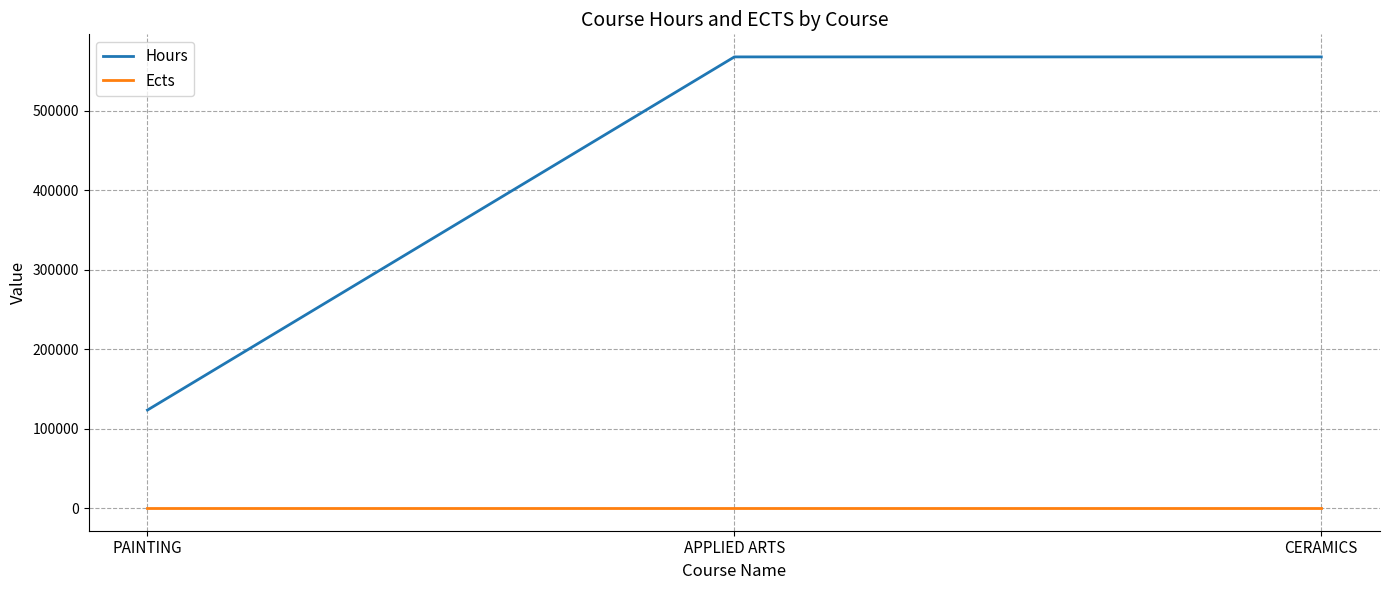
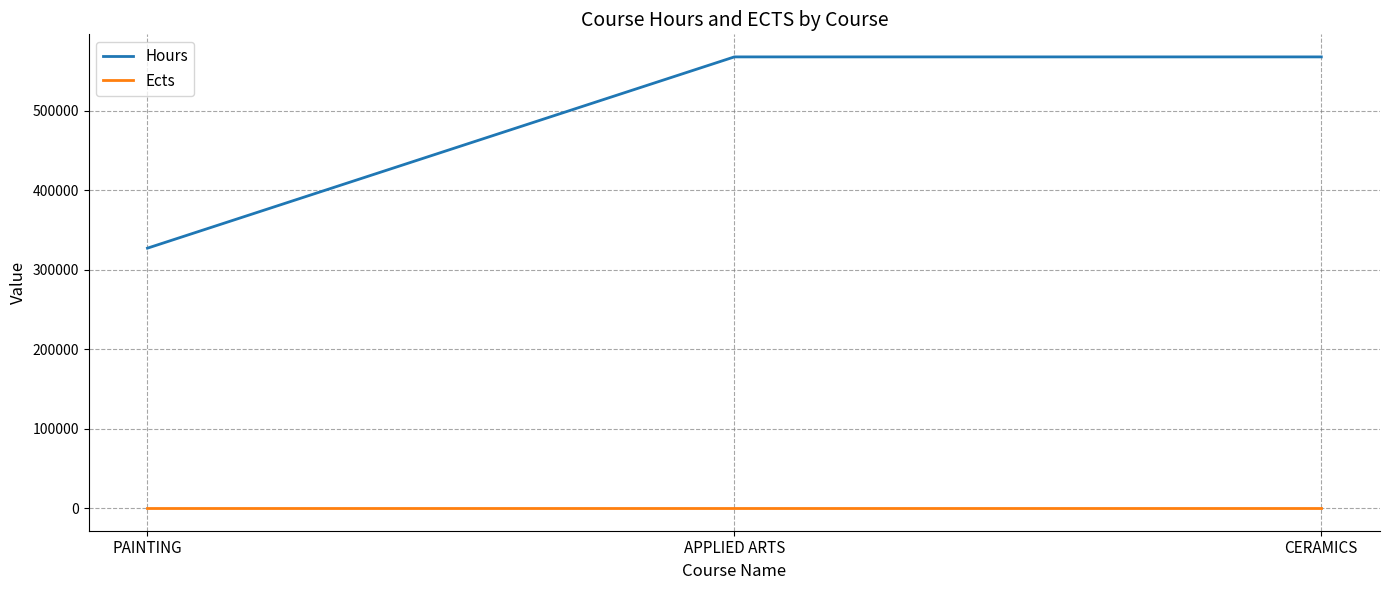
  {
    "Hours": {
-     "PAINTING": 120000,
+     "PAINTING": 330000,
      "APPLIED ARTS": 570000,
      "CERAMICS": 570000
    },
    "Ects": {
      "PAINTING": 0,
      "APPLIED ARTS": 0,
      "CERAMICS": 0
    }
  }
